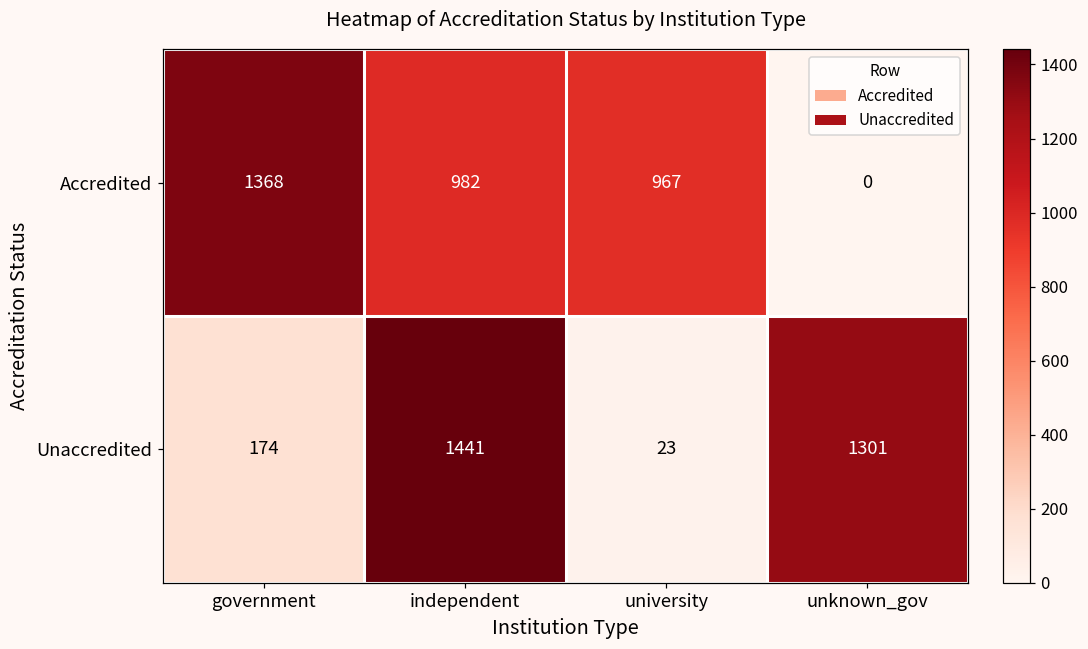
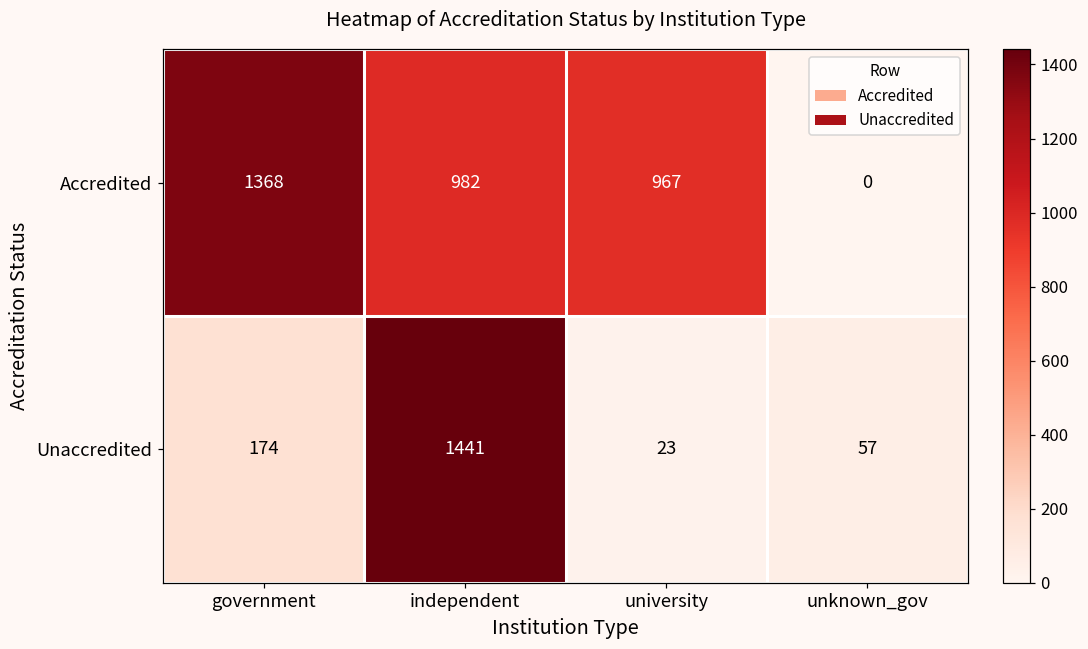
  {
    "Accredited": {
      "government": 1368,
      "independent": 982,
      "university": 967,
      "unknown_gov": 0
    },
    "Unaccredited": {
      "government": 174,
      "independent": 1441,
      "university": 23,
-     "unknown_gov": 1301
+     "unknown_gov": 57
    }
  }
